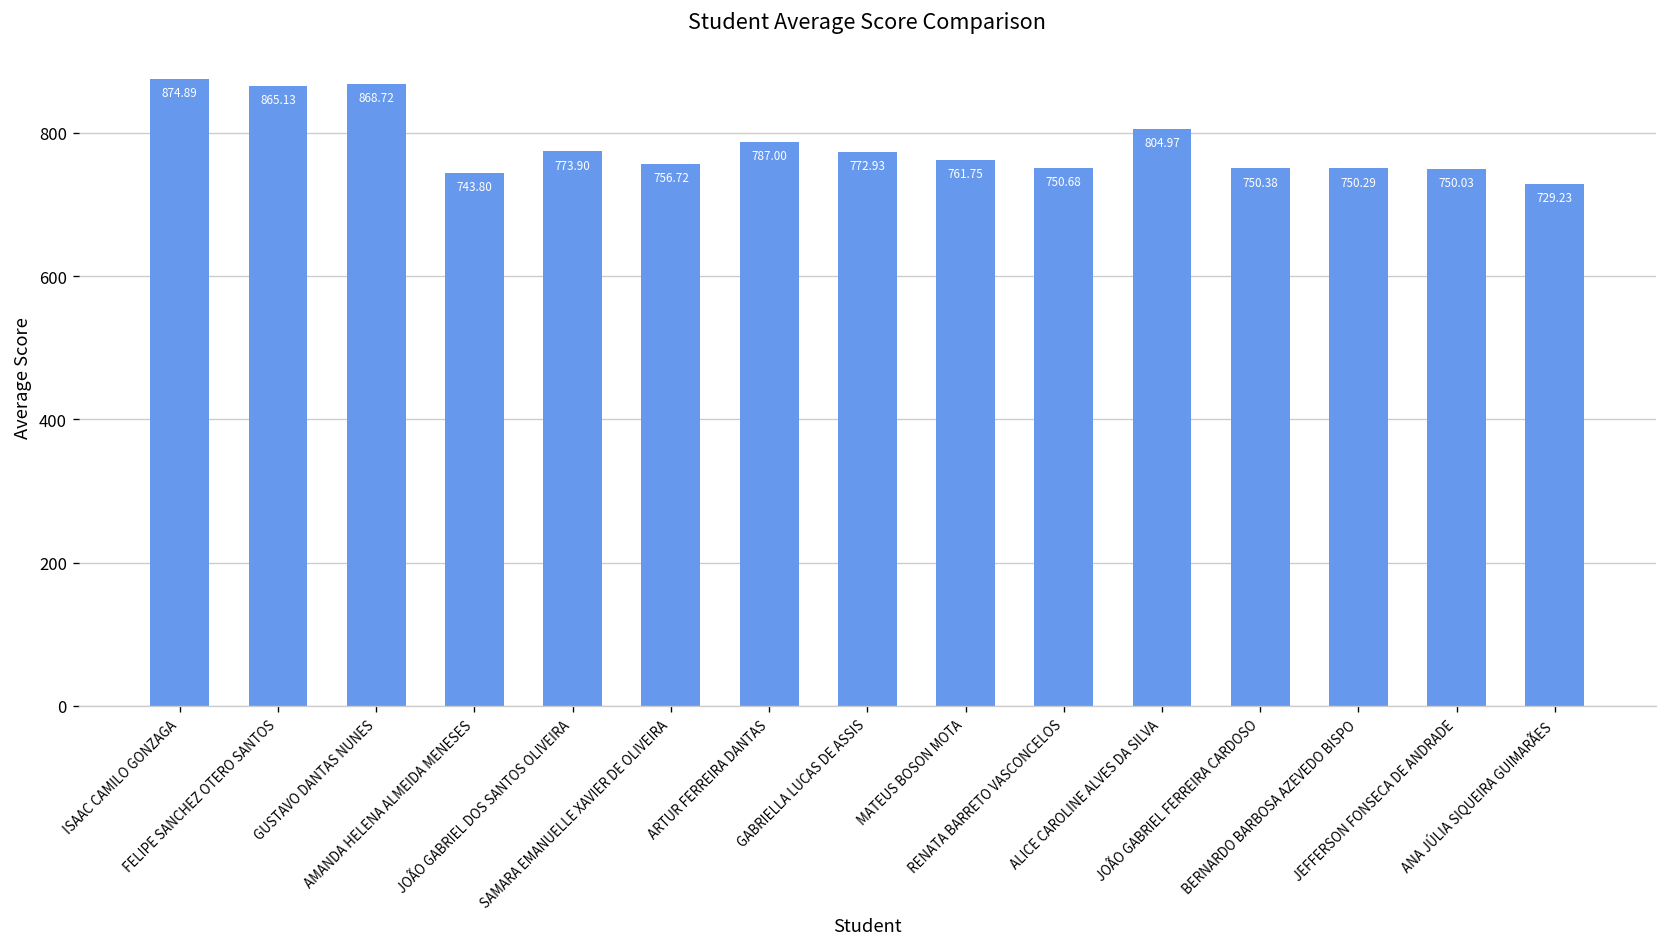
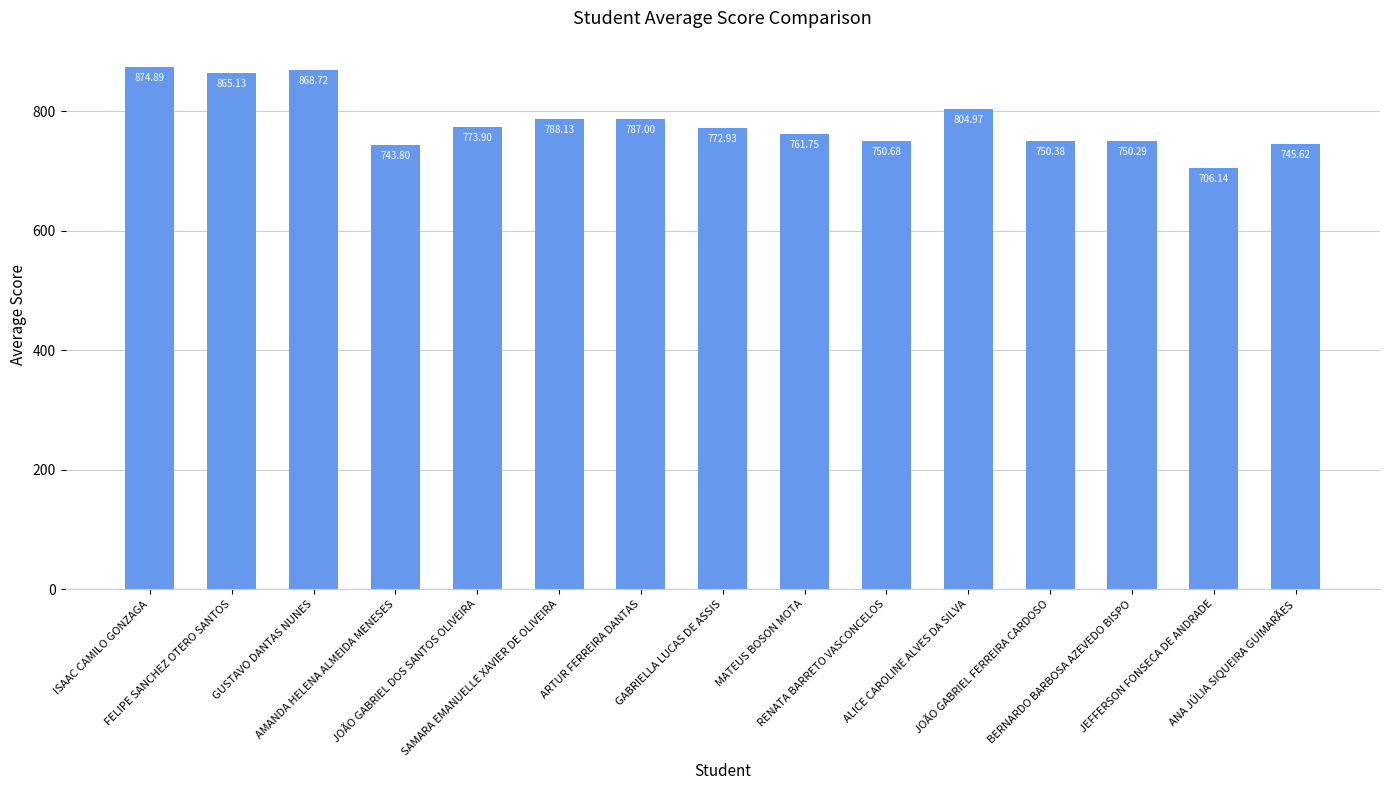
  {
    "ISAAC CAMILO GONZAGA": 874.89,
    "FELIPE SANCHEZ OTERO SANTOS": 865.13,
    "GUSTAVO DANTAS NUNES": 868.72,
    "AMANDA HELENA ALMEIDA MENESES": 743.80,
    "JOÃO GABRIEL DOS SANTOS OLIVEIRA": 773.90,
-   "SAMARA EMANUELLE XAVIER DE OLIVEIRA": 756.72,
+   "SAMARA EMANUELLE XAVIER DE OLIVEIRA": 788.13,
    "ARTUR FERREIRA DANTAS": 787.00,
    "GABRIELLA LUCAS DE ASSIS": 772.93,
    "MATEUS BOSON MOTA": 761.75,
    "RENATA BARRETO VASCONCELOS": 750.68,
    "ALICE CAROLINE ALVES DA SILVA": 804.97,
    "JOÃO GABRIEL FERREIRA CARDOSO": 750.38,
    "BERNARDO BARBOSA AZEVEDO BISPO": 750.29,
-   "JEFFERSON FONSECA DE ANDRADE": 750.03,
-   "ANA JÚLIA SIQUEIRA GUIMARÃES": 729.23
+   "JEFFERSON FONSECA DE ANDRADE": 706.14,
+   "ANA JÚLIA SIQUEIRA GUIMARÃES": 745.62
  }
